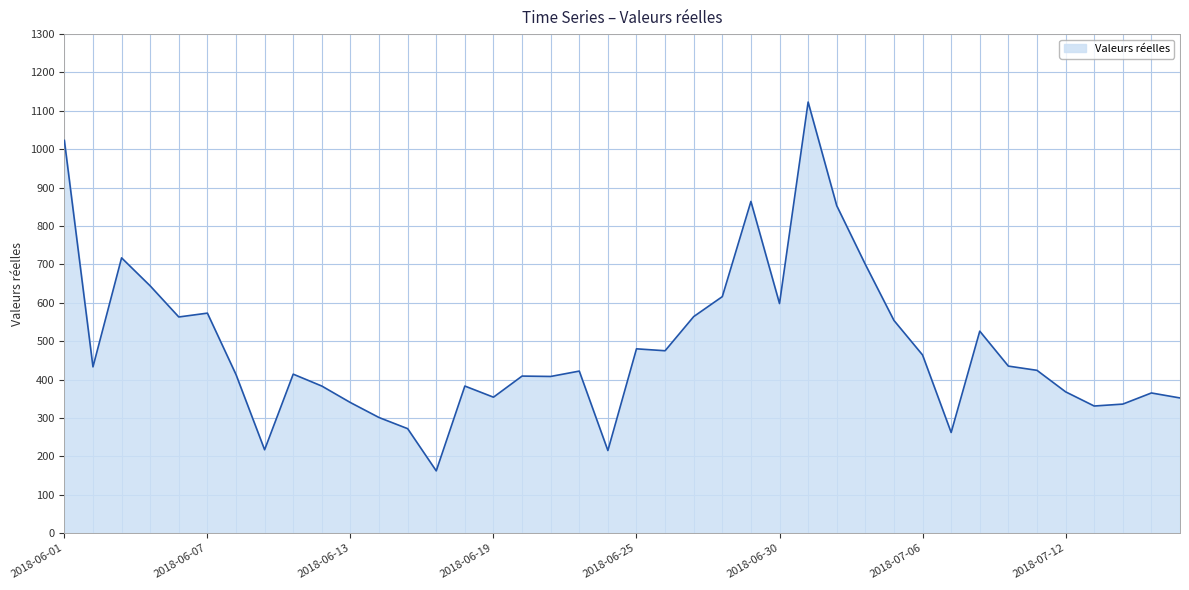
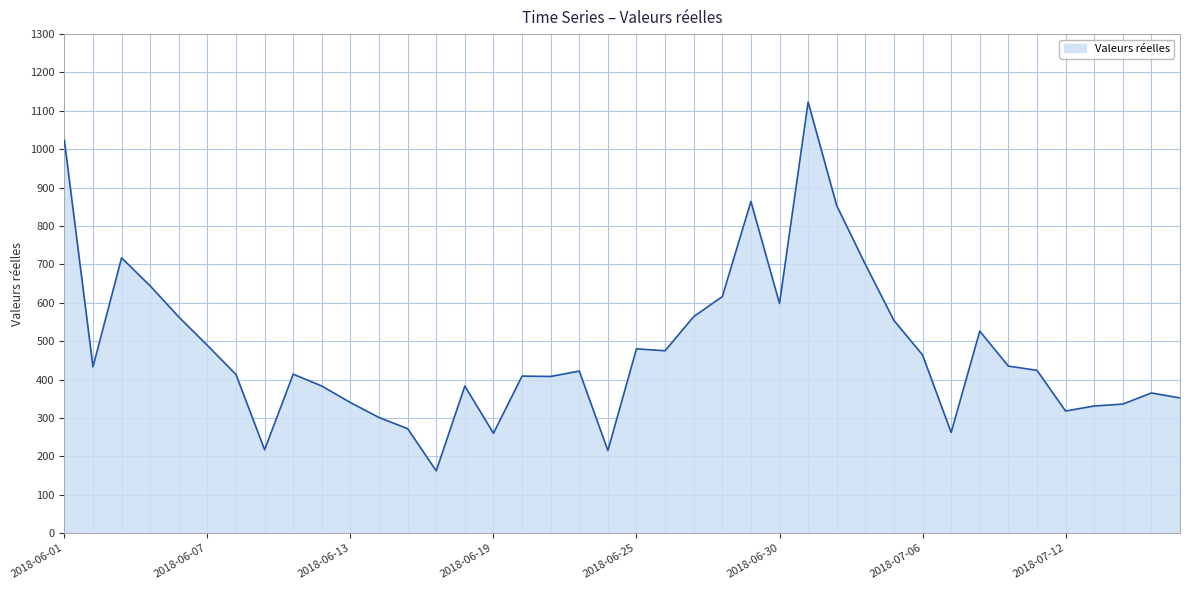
  {
    "2018-06-01": 1020,
-   "2018-06-07": 570,
+   "2018-06-07": 490,
    "2018-06-13": 340,
-   "2018-06-19": 350,
+   "2018-06-19": 260,
    "2018-06-25": 480,
    "2018-06-30": 600,
    "2018-07-06": 460,
-   "2018-07-12": 370
+   "2018-07-12": 320
  }
